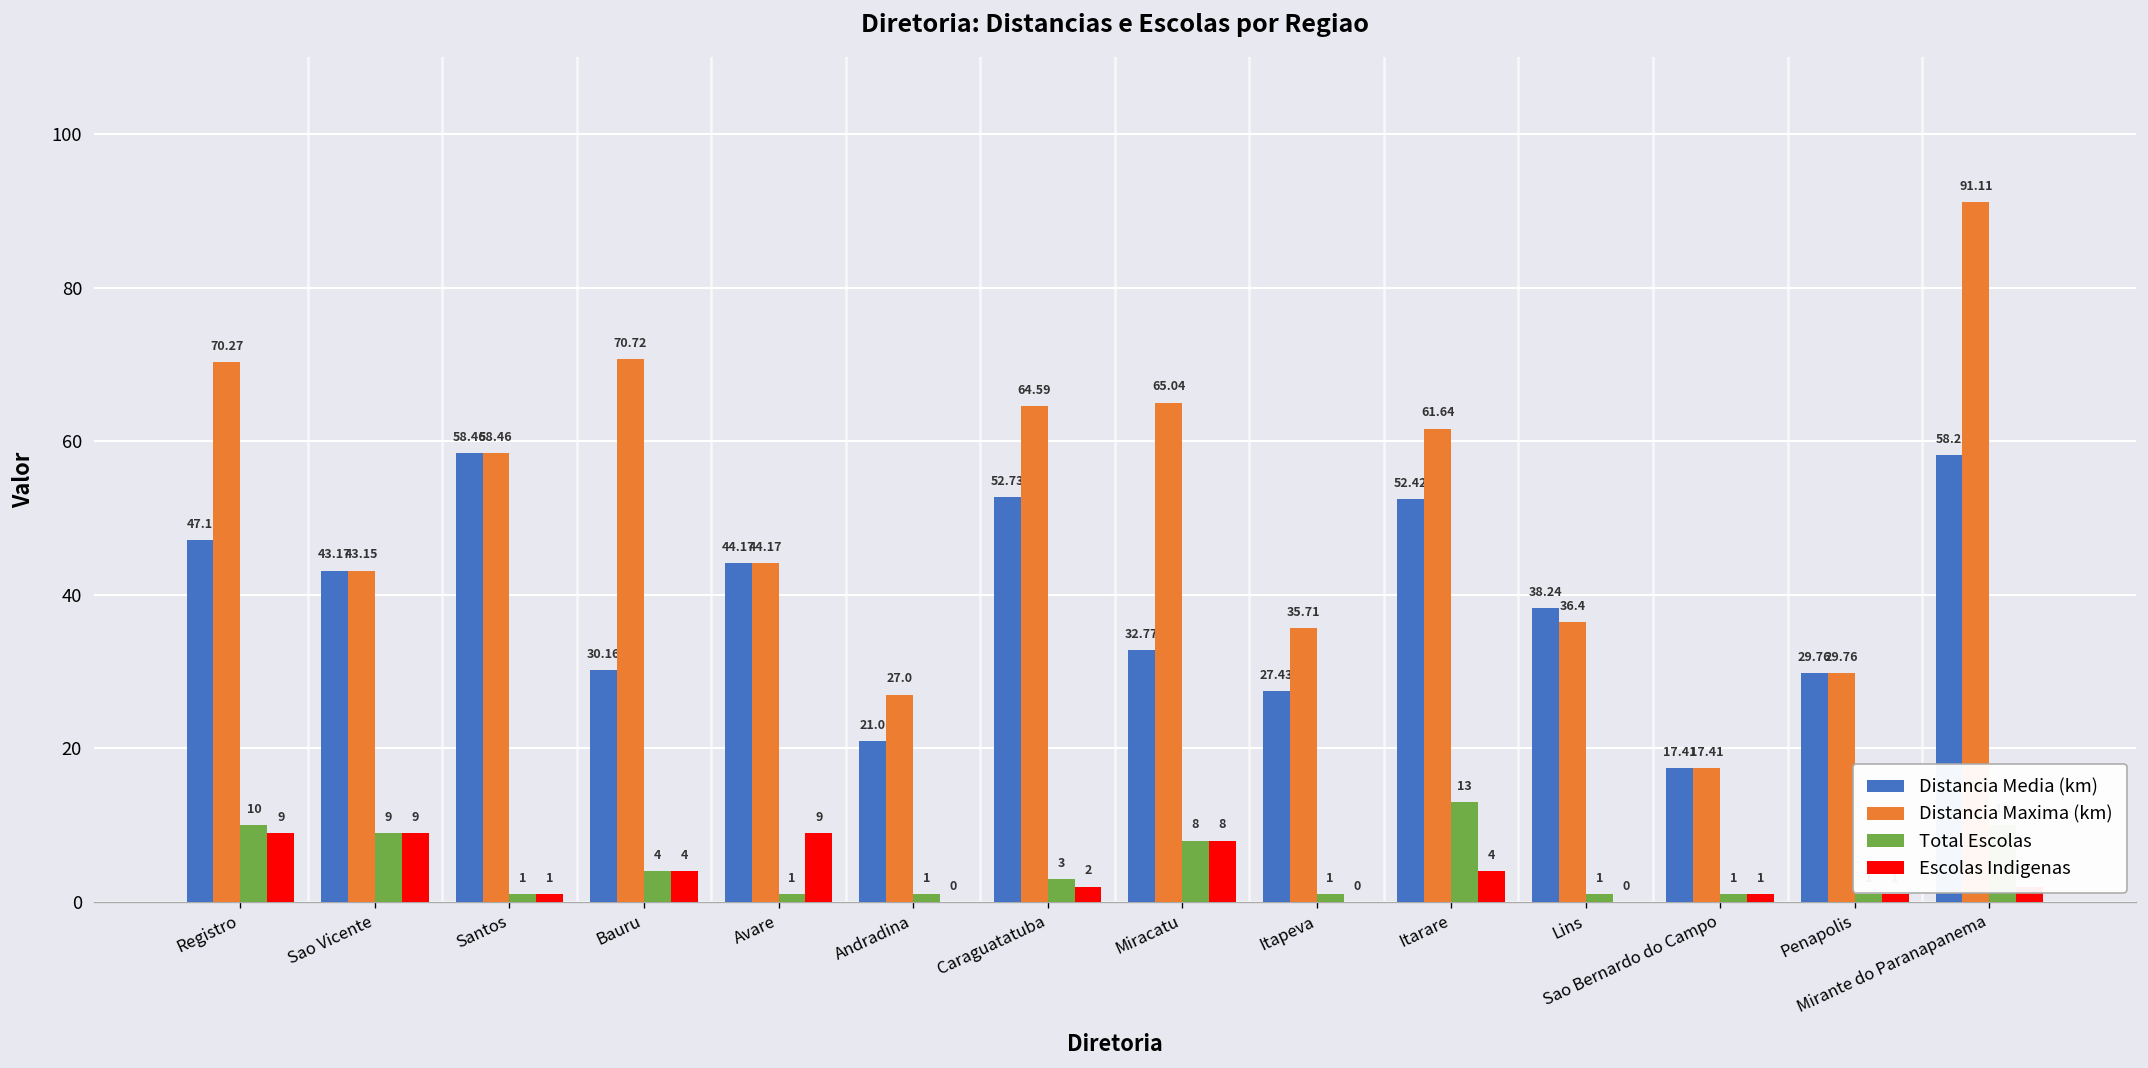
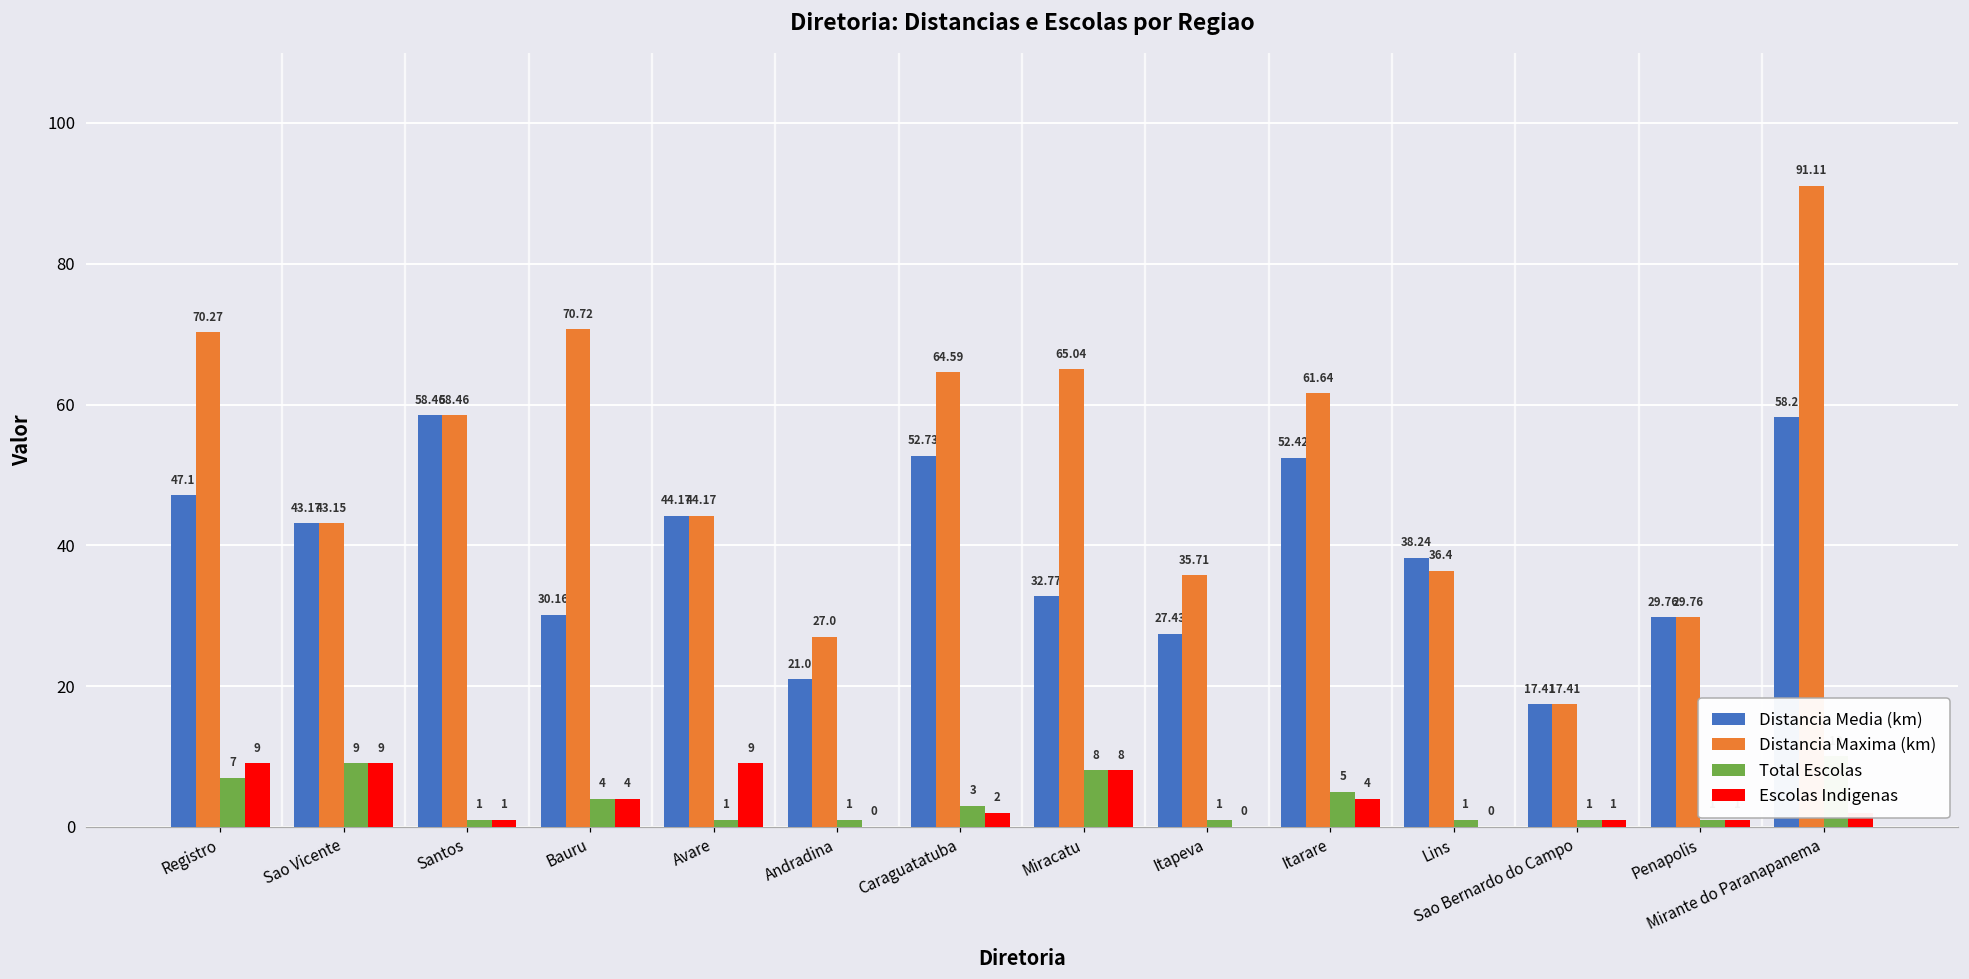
  {
    "Distancia Media (km)": {
      "Registro": 47.1,
      "Bauru": 30.16,
      "Andradina": 21.0,
      "Caraguatatuba": 52.73,
      "Miracatu": 32.77,
      "Itapeva": 27.43,
      "Itarare": 52.42,
      "Lins": 38.24,
      "Mirante do Paranapanema": 58.2
    },
    "Distancia Maxima (km)": {
      "Registro": 70.27,
      "Bauru": 70.72,
      "Andradina": 27.0,
      "Caraguatatuba": 64.59,
      "Miracatu": 65.04,
      "Itapeva": 35.71,
      "Itarare": 61.64,
      "Lins": 36.4,
      "Mirante do Paranapanema": 91.11
    },
    "Total Escolas": {
-     "Registro": 10,
+     "Registro": 7,
      "Sao Vicente": 9,
      "Santos": 1,
      "Bauru": 4,
      "Avare": 1,
      "Andradina": 1,
      "Caraguatatuba": 3,
      "Miracatu": 8,
      "Itapeva": 1,
-     "Itarare": 13,
+     "Itarare": 5,
      "Lins": 1,
      "Sao Bernardo do Campo": 1
    },
    "Escolas Indigenas": {
      "Registro": 9,
      "Sao Vicente": 9,
      "Santos": 1,
      "Bauru": 4,
      "Avare": 9,
      "Andradina": 0,
      "Caraguatatuba": 2,
      "Miracatu": 8,
      "Itapeva": 0,
      "Itarare": 4,
      "Lins": 0,
      "Sao Bernardo do Campo": 1
    }
  }
